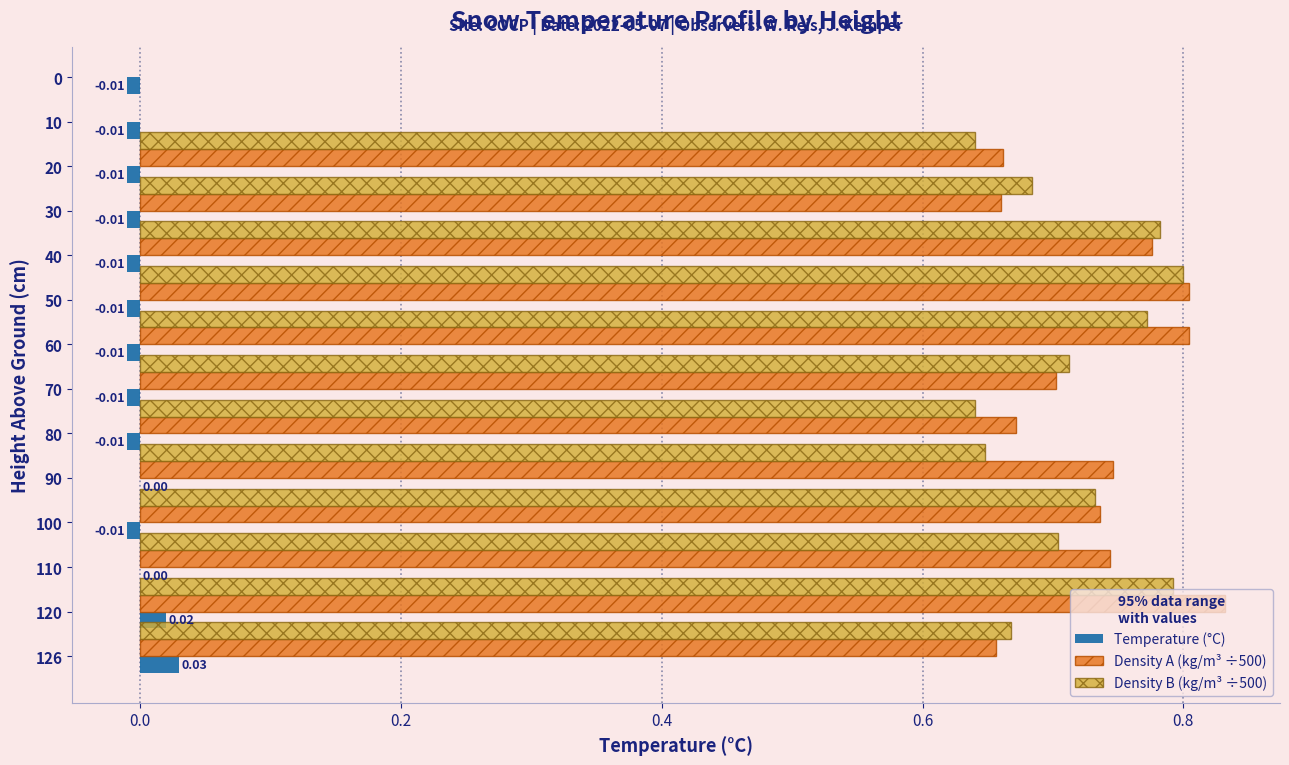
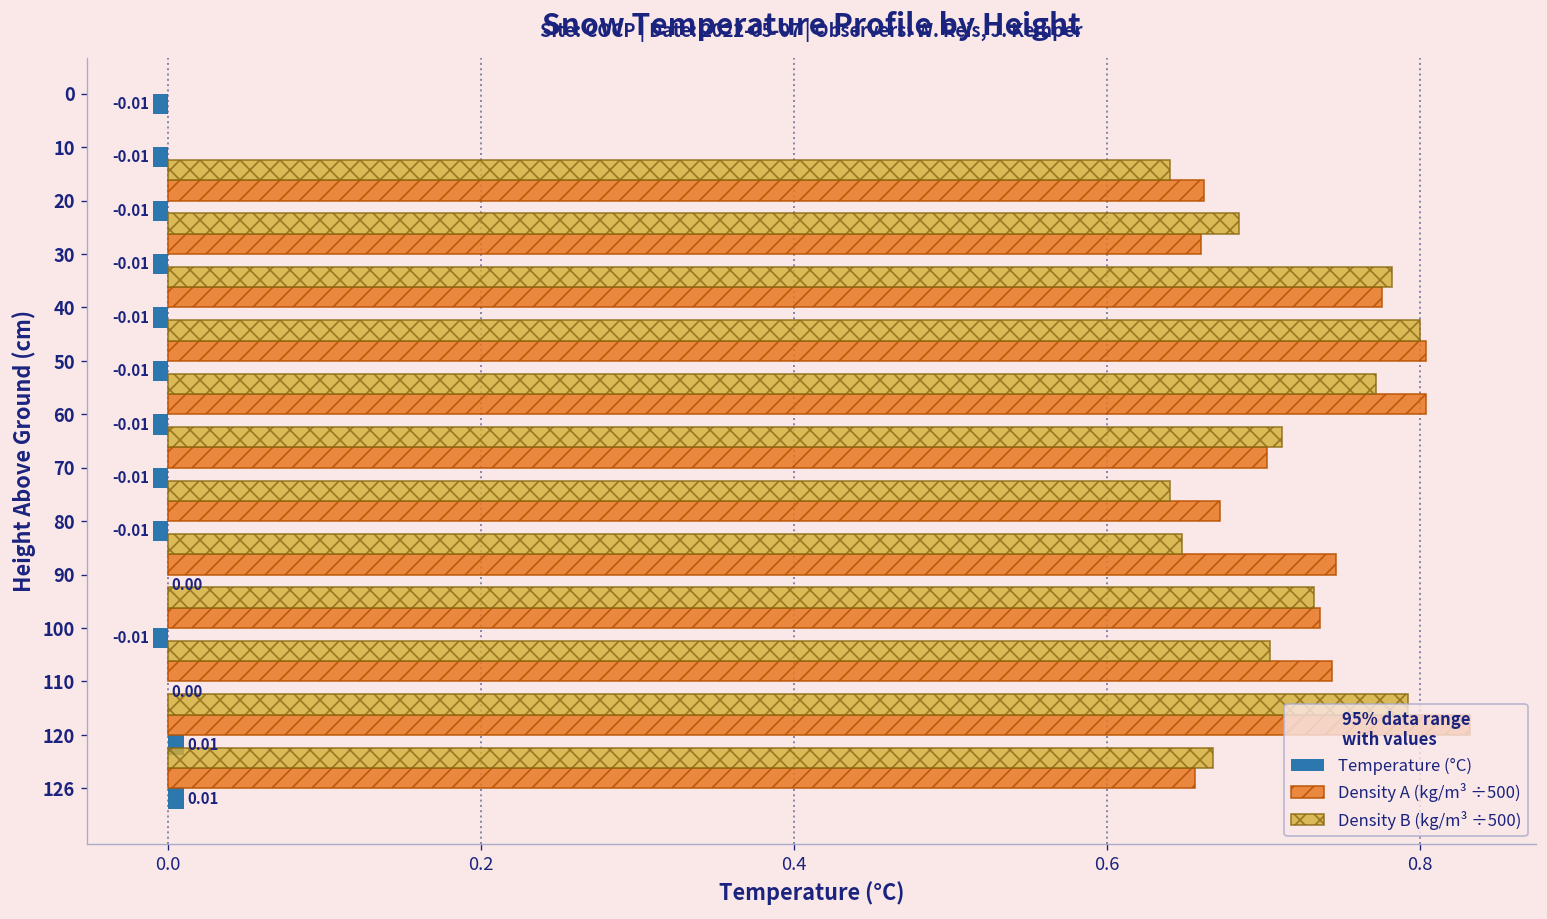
  {
    "Temperature (°C)": {
      "0": -0.01,
      "10": -0.01,
      "20": -0.01,
      "30": -0.01,
      "40": -0.01,
      "50": -0.01,
      "60": -0.01,
      "70": -0.01,
      "80": -0.01,
      "90": 0.00,
      "100": -0.01,
      "110": 0.00,
-     "120": 0.02,
-     "126": 0.03
+     "120": 0.01,
+     "126": 0.01
    }
  }
